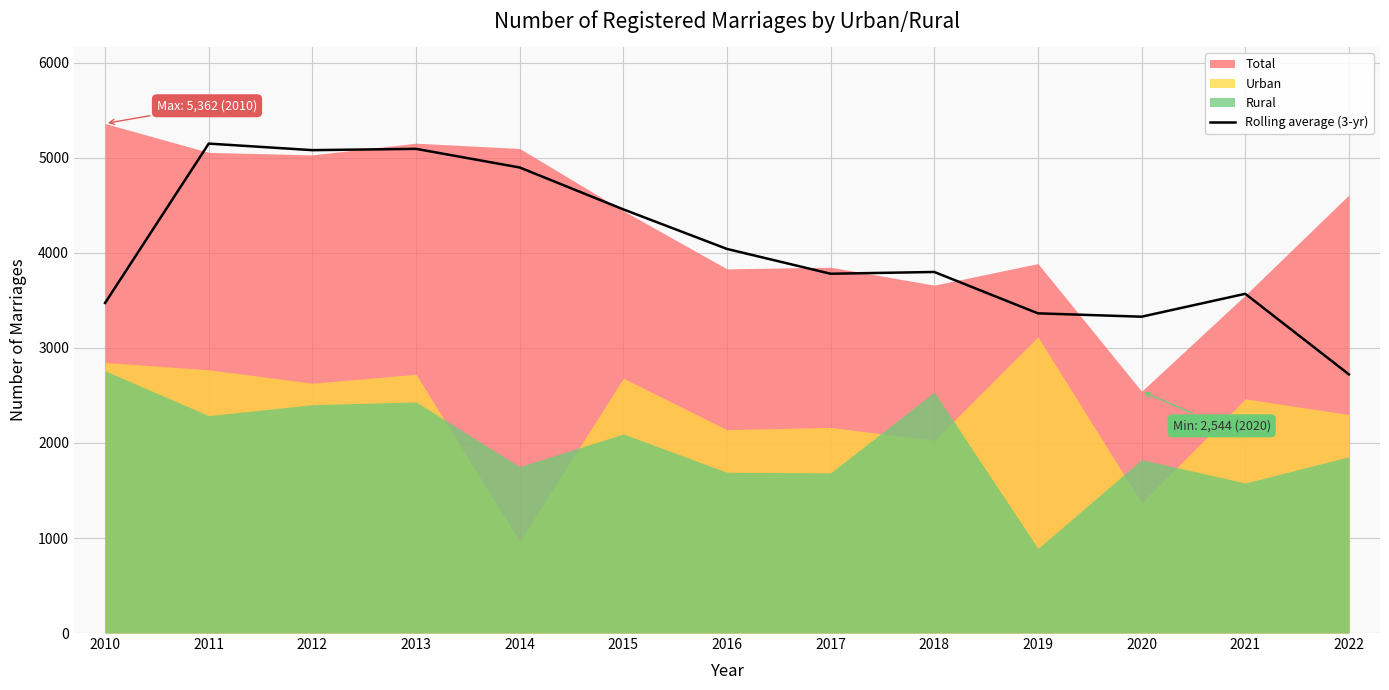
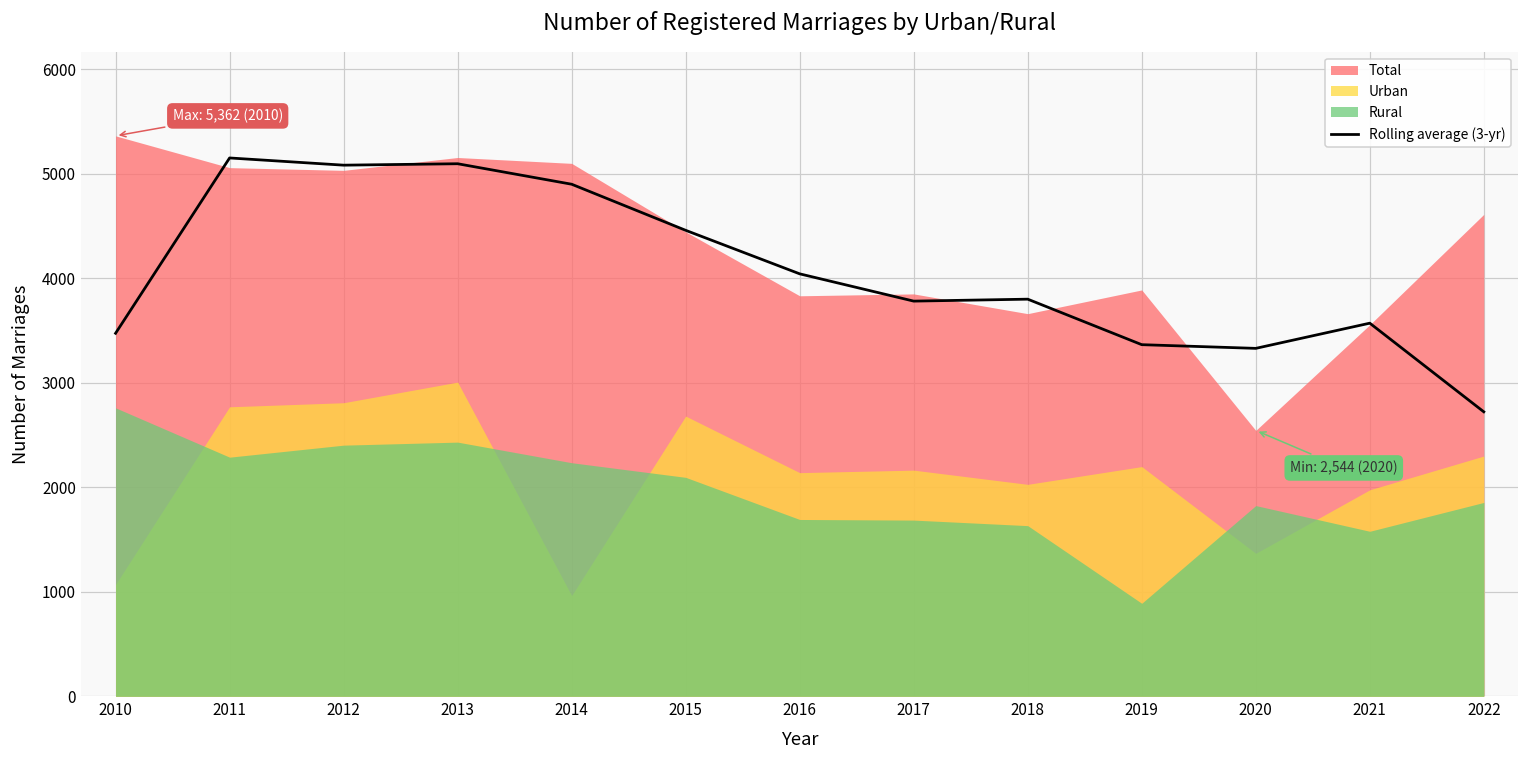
  {
    "Rolling average (3-yr)": {
      "2010": 3500,
      "2011": 5200,
      "2012": 5100,
      "2013": 5100,
      "2014": 4900,
      "2016": 4000,
      "2017": 3800,
      "2018": 3800,
      "2019": 3400,
      "2020": 3300,
      "2022": 2700
    },
    "Total": {
      "2011": 5100,
      "2012": 5000,
      "2013": 5200,
      "2014": 5100,
      "2016": 3800,
      "2017": 3900,
      "2018": 3700,
      "2019": 3900,
      "2020": 2500,
      "2022": 4600
    },
    "Urban": {
-     "2010": 2800,
+     "2010": 1100,
      "2011": 2800,
-     "2012": 2600,
-     "2013": 2700,
+     "2012": 2800,
+     "2013": 3000,
      "2014": 1000,
      "2015": 2700,
      "2016": 2100,
      "2017": 2200,
      "2018": 2000,
-     "2019": 3100,
+     "2019": 2200,
      "2020": 1400,
-     "2021": 2500,
+     "2021": 2000,
      "2022": 2300
    },
    "Rural": {
      "2010": 2800,
      "2011": 2300,
      "2012": 2400,
      "2013": 2400,
-     "2014": 1800,
+     "2014": 2200,
      "2015": 2100,
      "2016": 1700,
      "2017": 1700,
-     "2018": 2500,
+     "2018": 1600,
      "2019": 900,
      "2020": 1800,
      "2021": 1600,
      "2022": 1900
    }
  }
